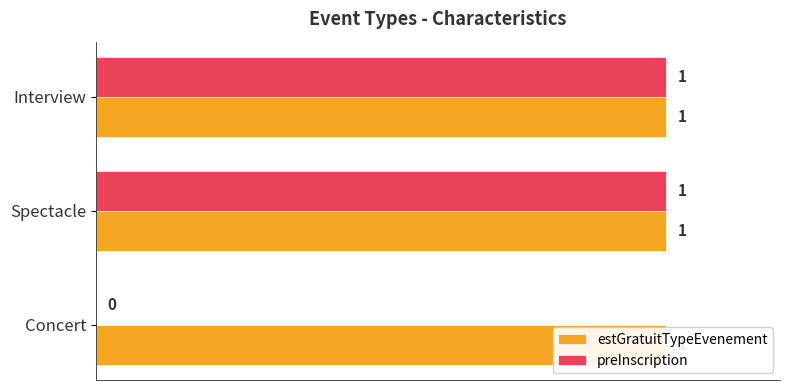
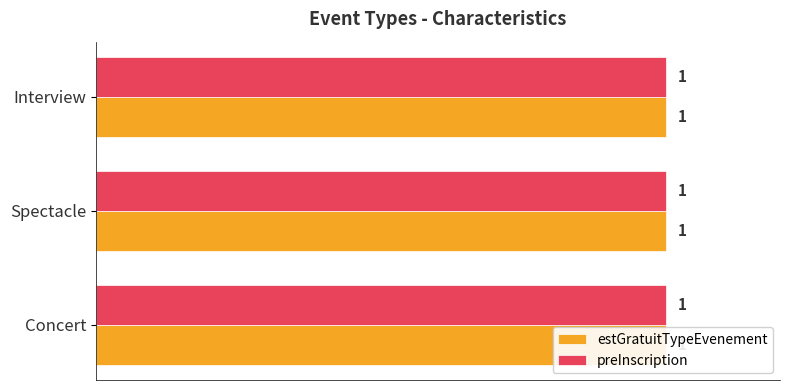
  {
    "estGratuitTypeEvenement": {
      "Interview": 1,
      "Spectacle": 1
    },
    "preInscription": {
      "Interview": 1,
      "Spectacle": 1,
-     "Concert": 0
+     "Concert": 1
    }
  }
